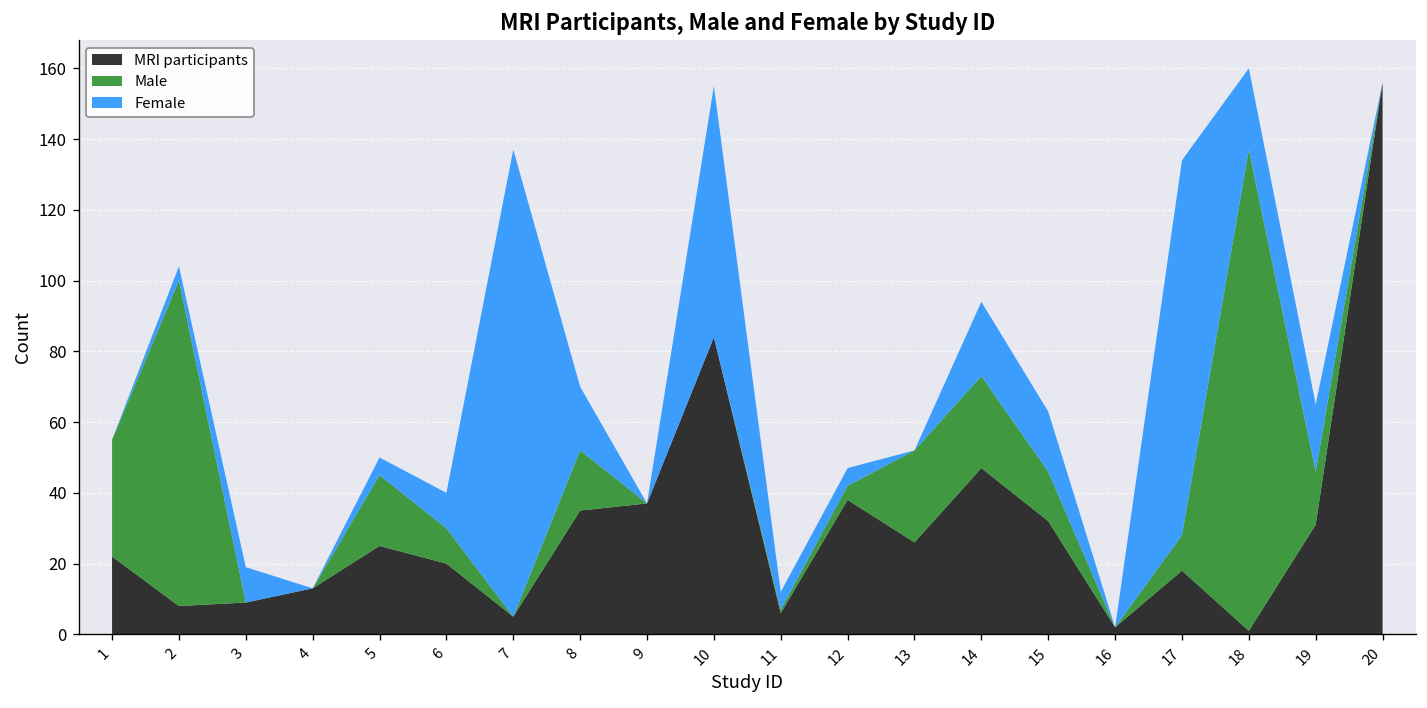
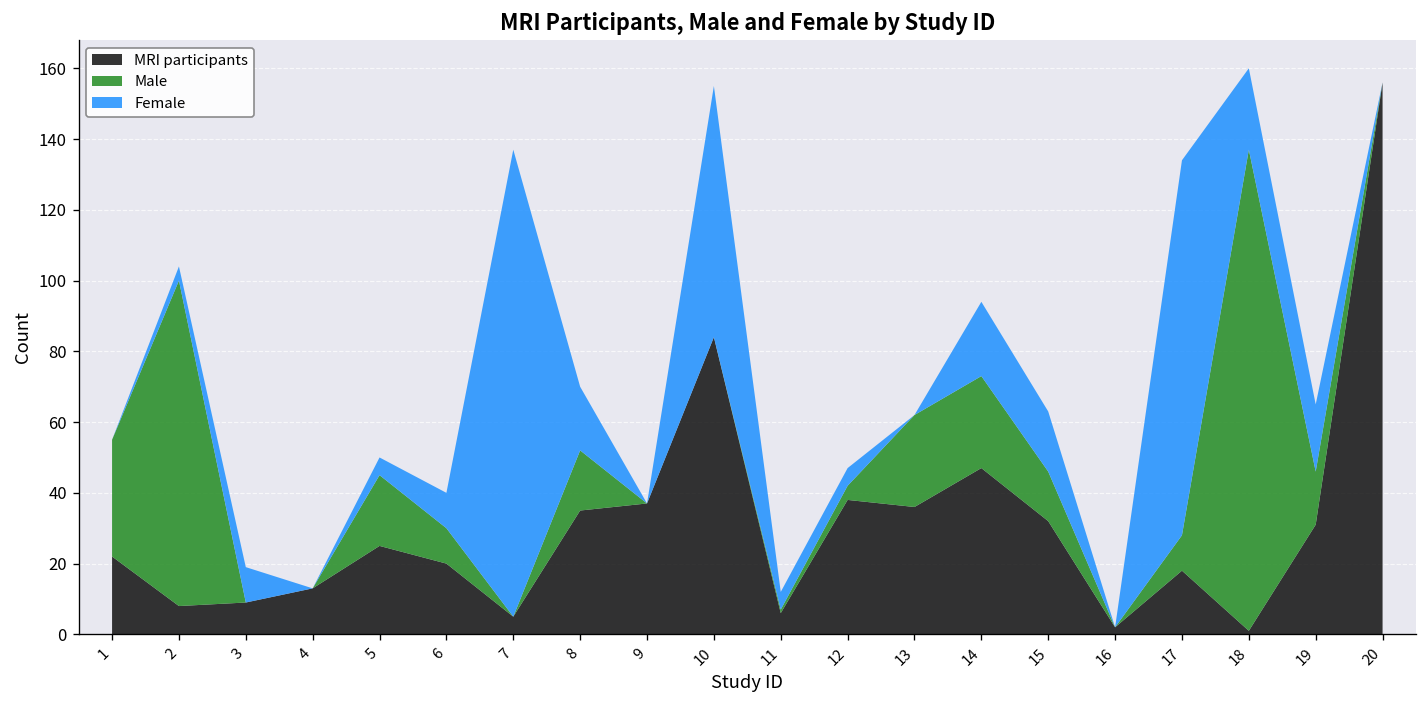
  {
    "MRI participants": {
      "1": 22,
      "2": 8,
      "5": 25,
      "6": 20,
      "8": 35,
      "11": 6,
      "12": 38,
-     "13": 26,
+     "13": 36,
      "14": 47,
      "15": 32,
      "17": 18,
      "18": 1,
      "19": 31
    },
    "Male": {
      "2": 92,
      "5": 20,
      "6": 10,
      "8": 17,
      "11": 1,
      "12": 4,
      "14": 26,
      "15": 14,
      "17": 10,
      "18": 136,
      "19": 15
    },
    "Female": {
      "2": 4,
      "3": 10,
      "5": 5,
      "6": 10,
      "7": 132,
      "8": 18,
      "10": 71,
      "11": 5,
      "12": 5,
      "14": 21,
      "15": 17,
      "17": 106,
      "18": 23,
      "19": 19
    }
  }
